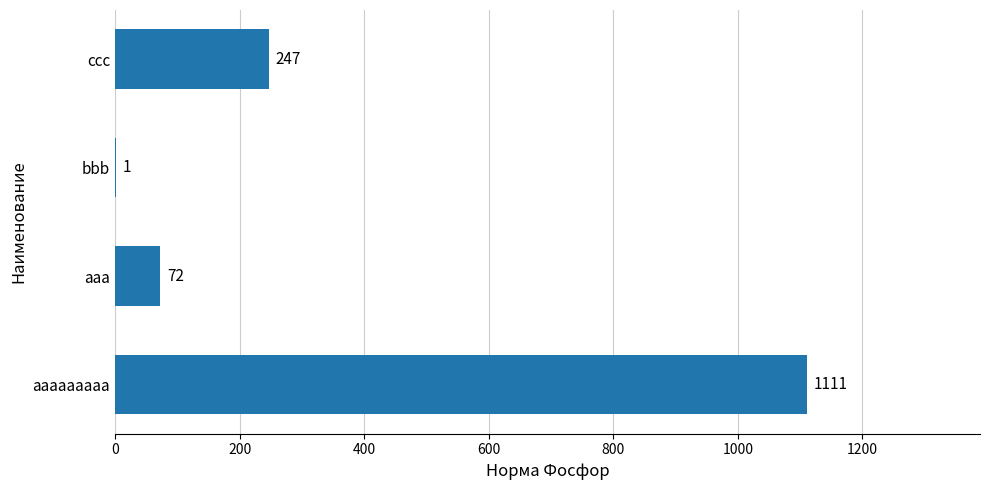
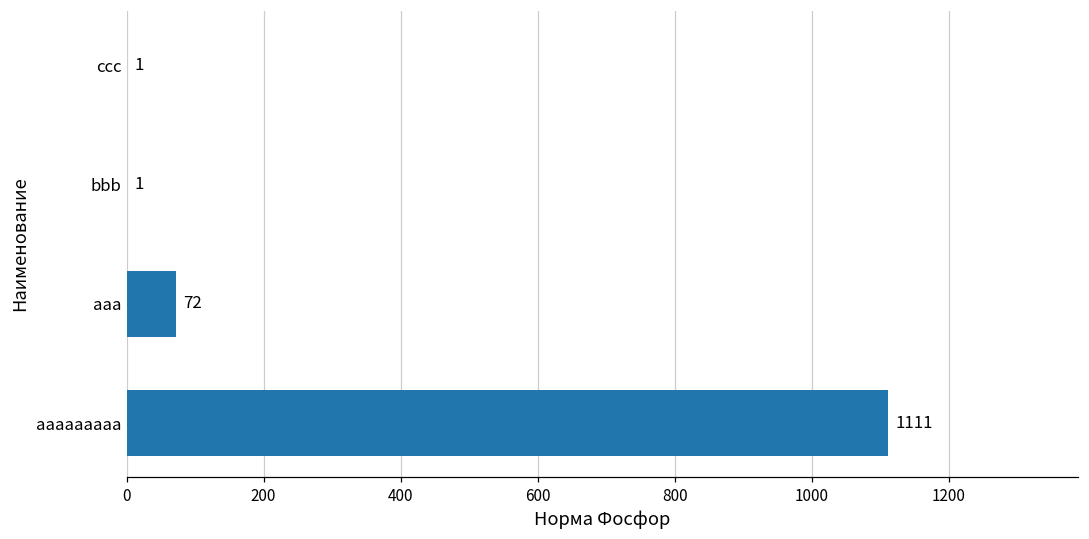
  {
-   "ccc": 247,
+   "ccc": 1,
    "bbb": 1,
    "aaa": 72,
    "aaaaaaaaa": 1111
  }
